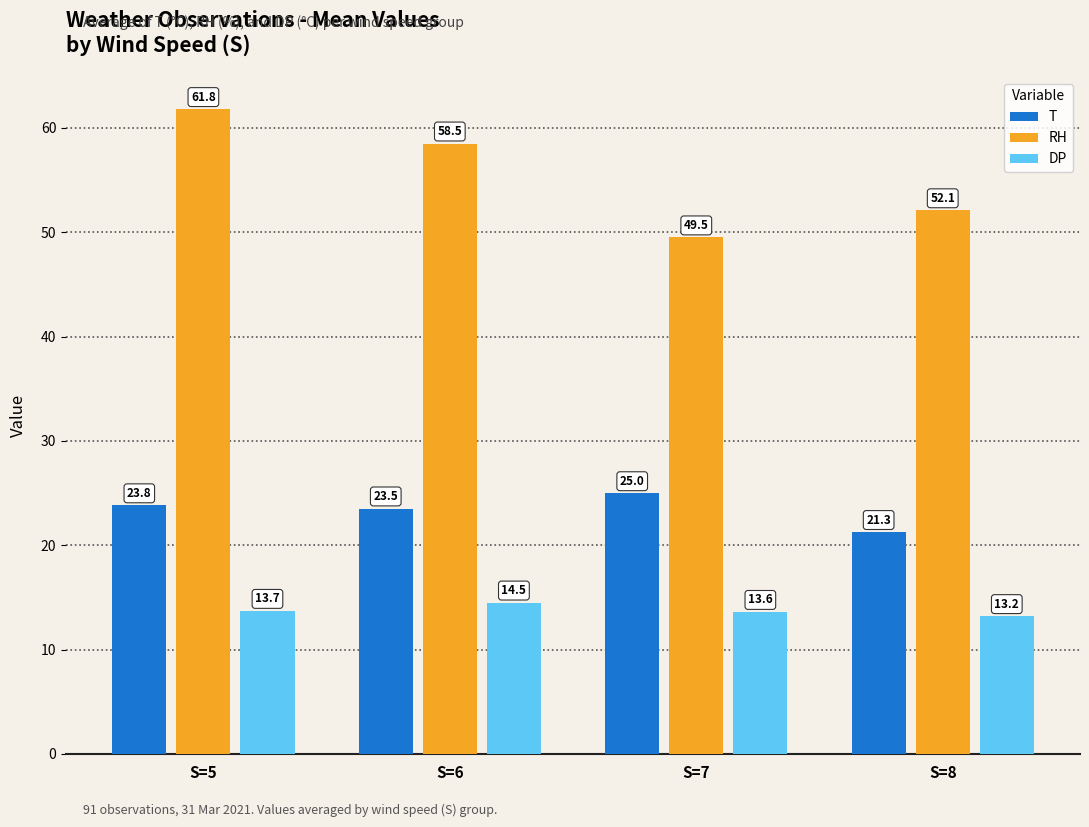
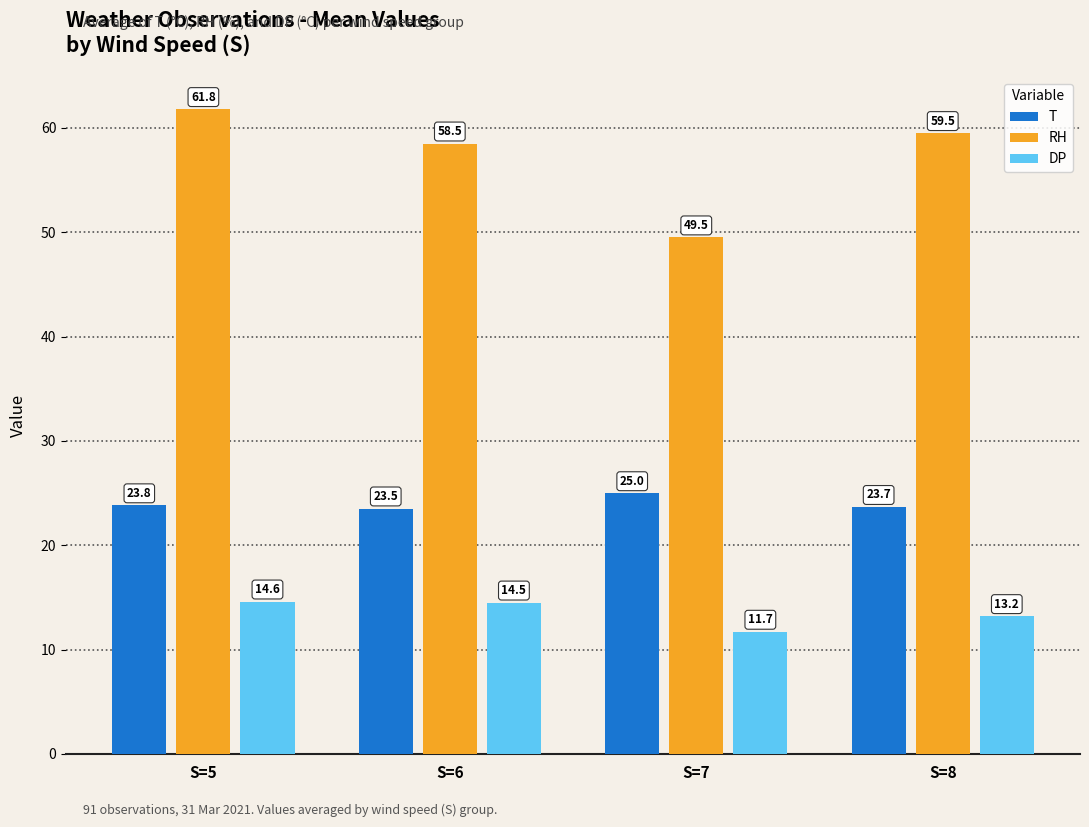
  {
    "T": {
-     "S=8": 21.3
+     "S=8": 23.7
    },
    "RH": {
-     "S=8": 52.1
+     "S=8": 59.5
    },
    "DP": {
-     "S=5": 13.7,
-     "S=7": 13.6
+     "S=5": 14.6,
+     "S=7": 11.7
    }
  }
